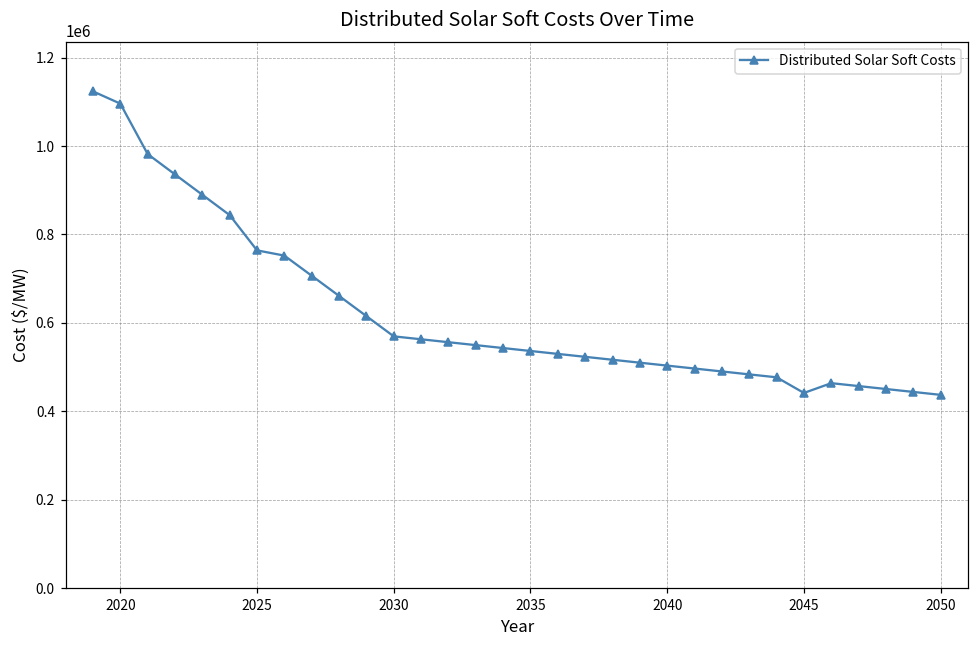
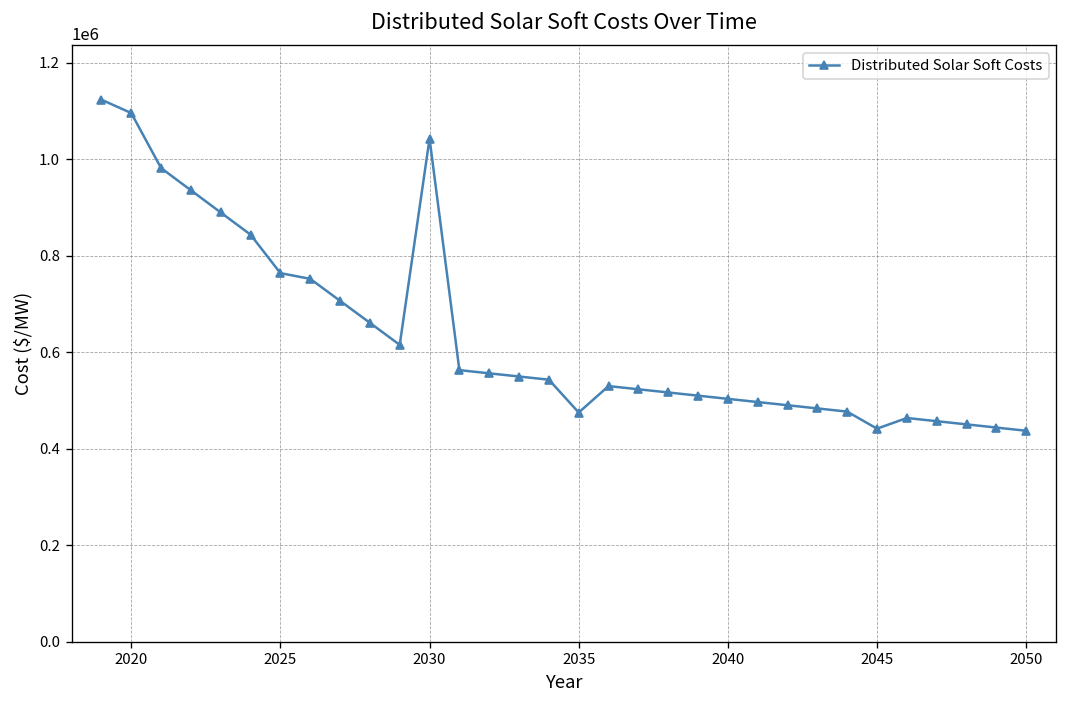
  {
    "2020": 1100000,
    "2025": 760000,
-   "2030": 570000,
-   "2035": 540000,
+   "2030": 1040000,
+   "2035": 480000,
    "2040": 500000,
    "2045": 440000,
    "2050": 440000
  }
